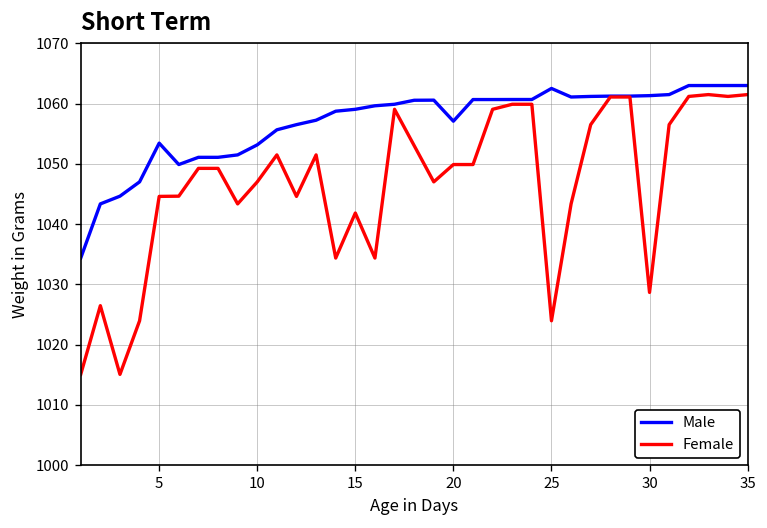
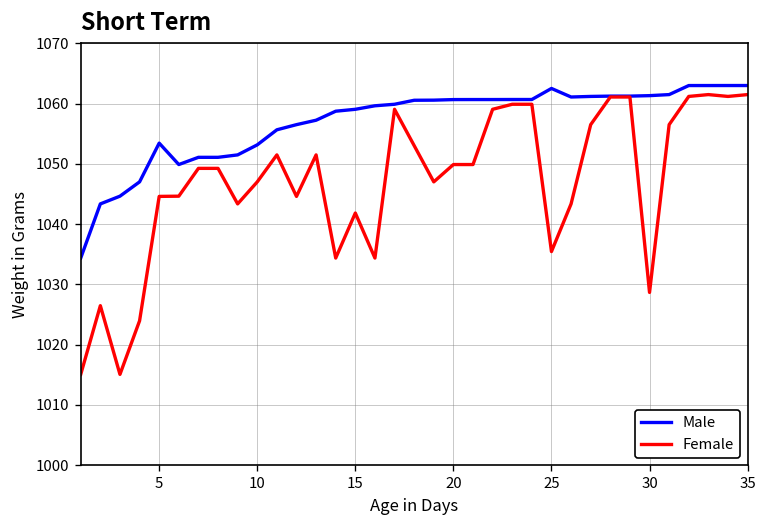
  {
    "Male": {
      "5": 1053,
      "10": 1053,
      "15": 1059,
-     "20": 1057,
+     "20": 1061,
      "25": 1063,
      "30": 1061,
      "35": 1063
    },
    "Female": {
      "5": 1045,
      "10": 1047,
      "15": 1042,
      "20": 1050,
-     "25": 1024,
+     "25": 1035,
      "30": 1029,
      "35": 1061
    }
  }
